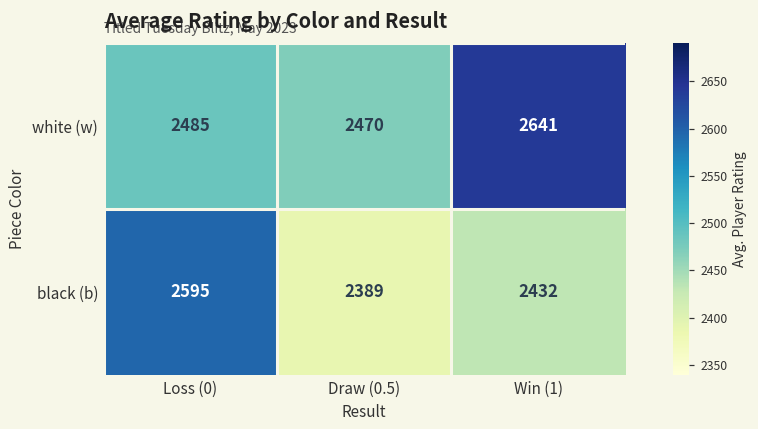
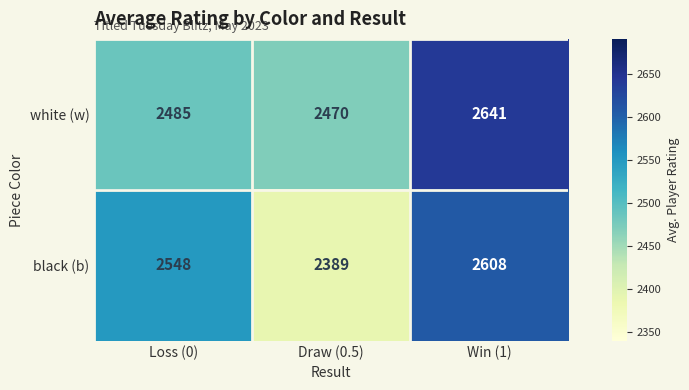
  {
    "white (w)": {
      "Loss (0)": 2485,
      "Draw (0.5)": 2470,
      "Win (1)": 2641
    },
    "black (b)": {
-     "Loss (0)": 2595,
+     "Loss (0)": 2548,
      "Draw (0.5)": 2389,
-     "Win (1)": 2432
+     "Win (1)": 2608
    }
  }
